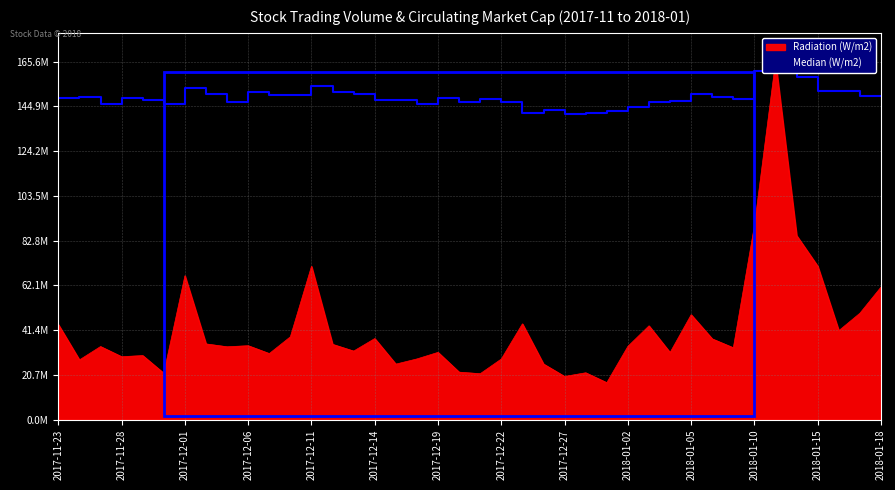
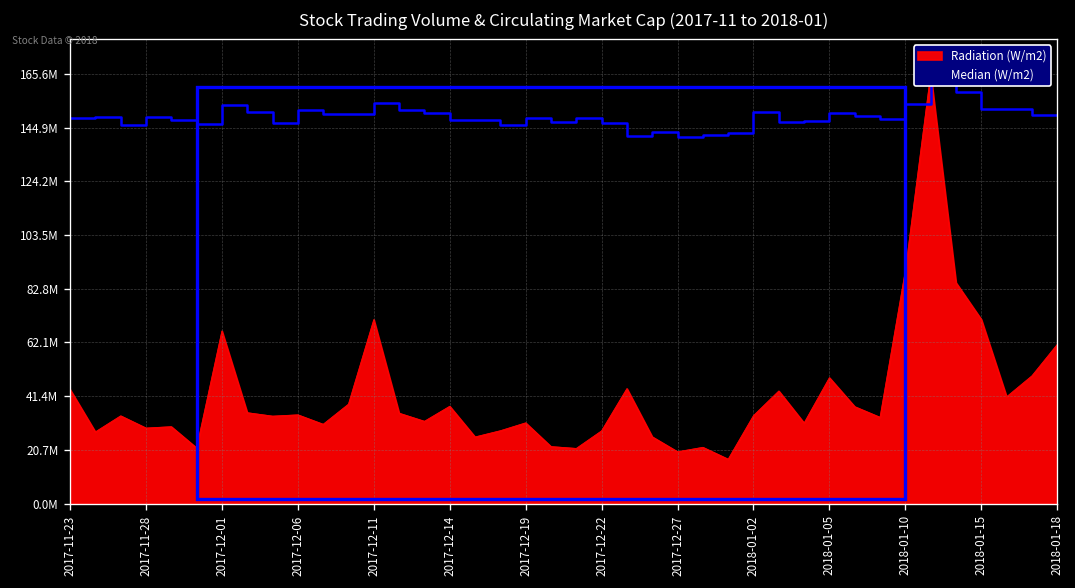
  {
    "Radiation (W/m2)": {
      "2017-11-23": 44000000,
      "2017-11-28": 29000000,
      "2017-12-01": 67000000,
      "2017-12-06": 34000000,
      "2017-12-11": 71000000,
      "2017-12-14": 37000000,
      "2017-12-19": 31000000,
      "2017-12-22": 28000000,
      "2017-12-27": 20000000,
      "2018-01-02": 34000000,
      "2018-01-05": 49000000,
      "2018-01-10": 90000000,
      "2018-01-15": 71000000,
      "2018-01-18": 61000000
    },
    "Median (W/m2)": {
      "2017-11-23": 148000000,
      "2017-11-28": 149000000,
      "2017-12-01": 153000000,
      "2017-12-06": 152000000,
      "2017-12-11": 154000000,
      "2017-12-14": 148000000,
      "2017-12-19": 149000000,
      "2017-12-22": 147000000,
      "2017-12-27": 141000000,
-     "2018-01-02": 145000000,
+     "2018-01-02": 151000000,
      "2018-01-05": 150000000,
-     "2018-01-10": 161000000,
+     "2018-01-10": 154000000,
      "2018-01-15": 152000000,
      "2018-01-18": 150000000
    }
  }
